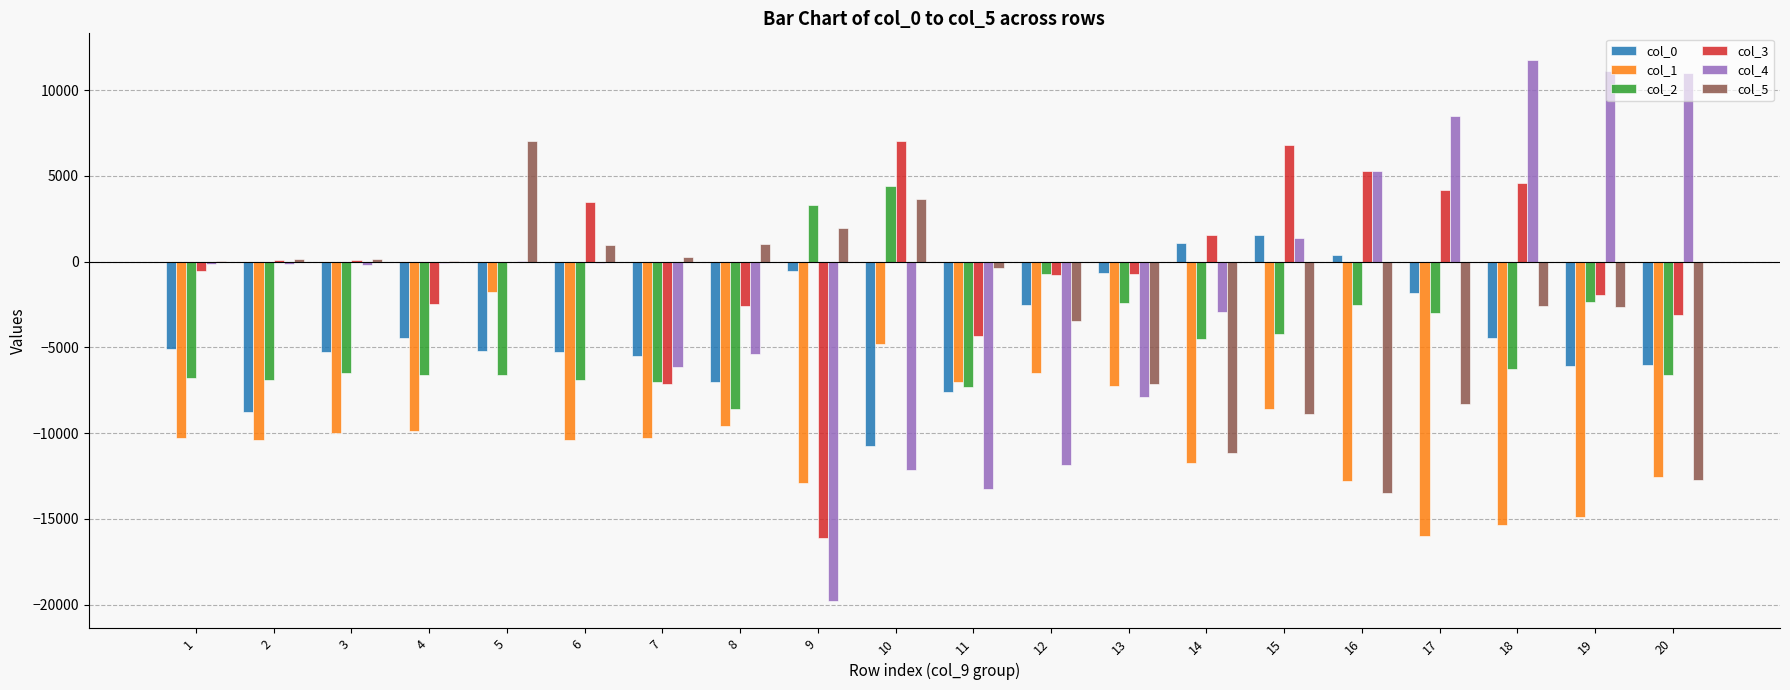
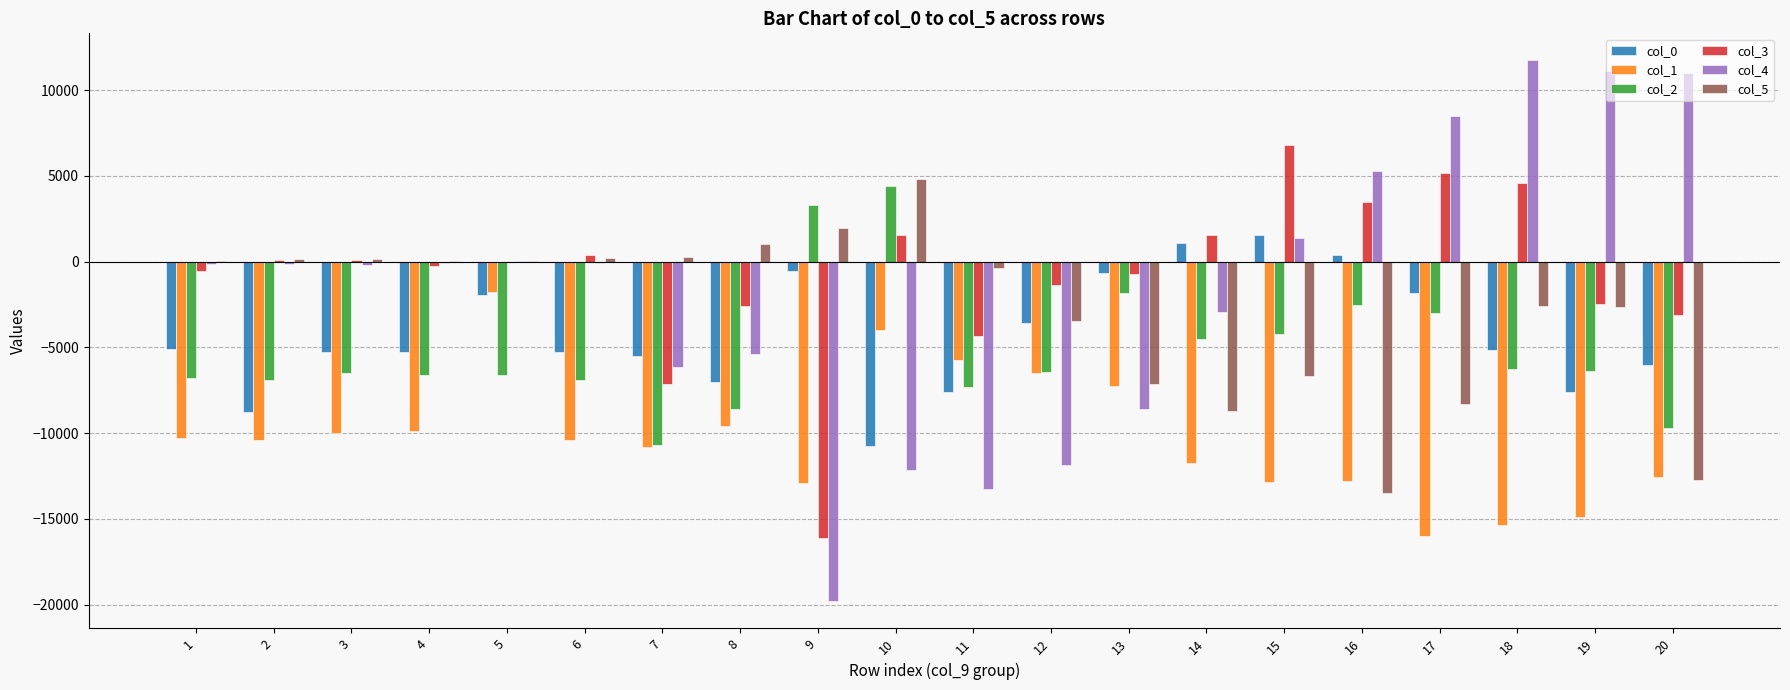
  {
    "col_0": {
      "1": -5100,
      "2": -8800,
      "3": -5300,
-     "4": -4500,
-     "5": -5200,
+     "4": -5300,
+     "5": -2000,
      "6": -5300,
      "7": -5500,
      "8": -7000,
      "9": -600,
      "10": -10800,
      "11": -7600,
-     "12": -2500,
+     "12": -3600,
      "13": -600,
      "14": 1100,
      "15": 1500,
      "16": 400,
      "17": -1800,
-     "18": -4400,
-     "19": -6100,
+     "18": -5100,
+     "19": -7600,
      "20": -6000
    },
    "col_1": {
      "1": -10300,
      "2": -10400,
      "3": -10000,
      "4": -9900,
      "5": -1800,
      "6": -10400,
-     "7": -10300,
+     "7": -10800,
      "8": -9600,
      "9": -12900,
-     "10": -4800,
-     "11": -7000,
+     "10": -4000,
+     "11": -5700,
      "12": -6500,
      "13": -7200,
      "14": -11700,
-     "15": -8600,
+     "15": -12800,
      "16": -12800,
      "17": -16000,
      "18": -15400,
      "19": -14900,
      "20": -12600
    },
    "col_2": {
      "1": -6800,
      "2": -6900,
      "3": -6500,
      "4": -6600,
      "5": -6600,
      "6": -6900,
-     "7": -7000,
+     "7": -10700,
      "8": -8600,
      "9": 3300,
      "10": 4400,
      "11": -7300,
-     "12": -700,
-     "13": -2400,
+     "12": -6400,
+     "13": -1800,
      "14": -4500,
      "15": -4200,
      "16": -2500,
      "17": -3000,
      "18": -6300,
-     "19": -2400,
-     "20": -6600
+     "19": -6400,
+     "20": -9700
    },
    "col_3": {
      "1": -500,
-     "4": -2500,
-     "6": 3500,
+     "4": -300,
+     "6": 400,
      "7": -7200,
      "8": -2600,
      "9": -16100,
-     "10": 7000,
+     "10": 1500,
      "11": -4300,
-     "12": -800,
+     "12": -1300,
      "13": -700,
      "14": 1600,
      "15": 6800,
-     "16": 5300,
-     "17": 4200,
+     "16": 3500,
+     "17": 5200,
      "18": 4600,
-     "19": -1900,
+     "19": -2500,
      "20": -3100
    },
    "col_4": {
      "2": -100,
      "3": -200,
      "7": -6100,
      "8": -5400,
      "9": -19800,
      "10": -12200,
      "11": -13200,
      "12": -11800,
-     "13": -7900,
+     "13": -8600,
      "14": -3000,
      "15": 1400,
      "16": 5300,
      "17": 8500,
      "18": 11700
    },
    "col_5": {
      "2": 200,
      "3": 200,
-     "5": 7000,
-     "6": 1000,
+     "5": 100,
+     "6": 200,
      "7": 300,
      "8": 1000,
      "9": 1900,
-     "10": 3700,
+     "10": 4800,
      "11": -400,
      "12": -3500,
      "13": -7200,
-     "14": -11200,
-     "15": -8900,
+     "14": -8700,
+     "15": -6600,
      "16": -13500,
      "17": -8300,
      "18": -2600,
      "19": -2700,
      "20": -12800
    }
  }
